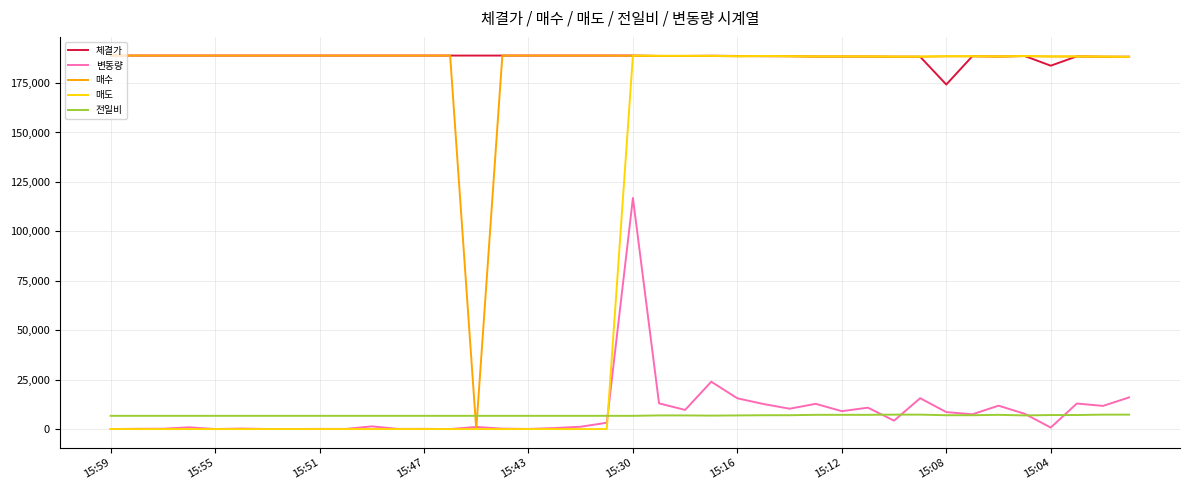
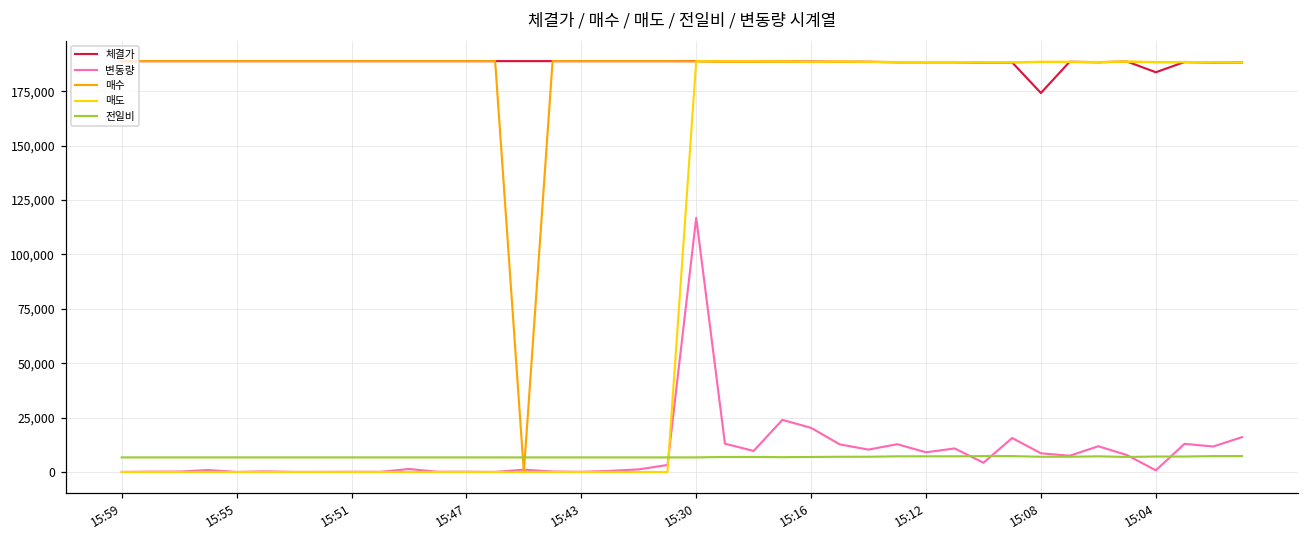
  {
    "체결가": {
      "15:08": "174,000",
      "15:04": "184,000"
    },
    "변동량": {
      "15:30": "117,000",
-     "15:16": "16,000",
+     "15:16": "20,000",
      "15:12": "9,000",
      "15:08": "9,000",
      "15:04": "1,000"
    },
    "전일비": {
      "15:59": "7,000",
      "15:55": "7,000",
      "15:51": "7,000",
      "15:47": "7,000",
      "15:43": "7,000",
      "15:30": "7,000",
      "15:16": "7,000",
      "15:12": "7,000",
      "15:08": "7,000",
      "15:04": "7,000"
    }
  }
